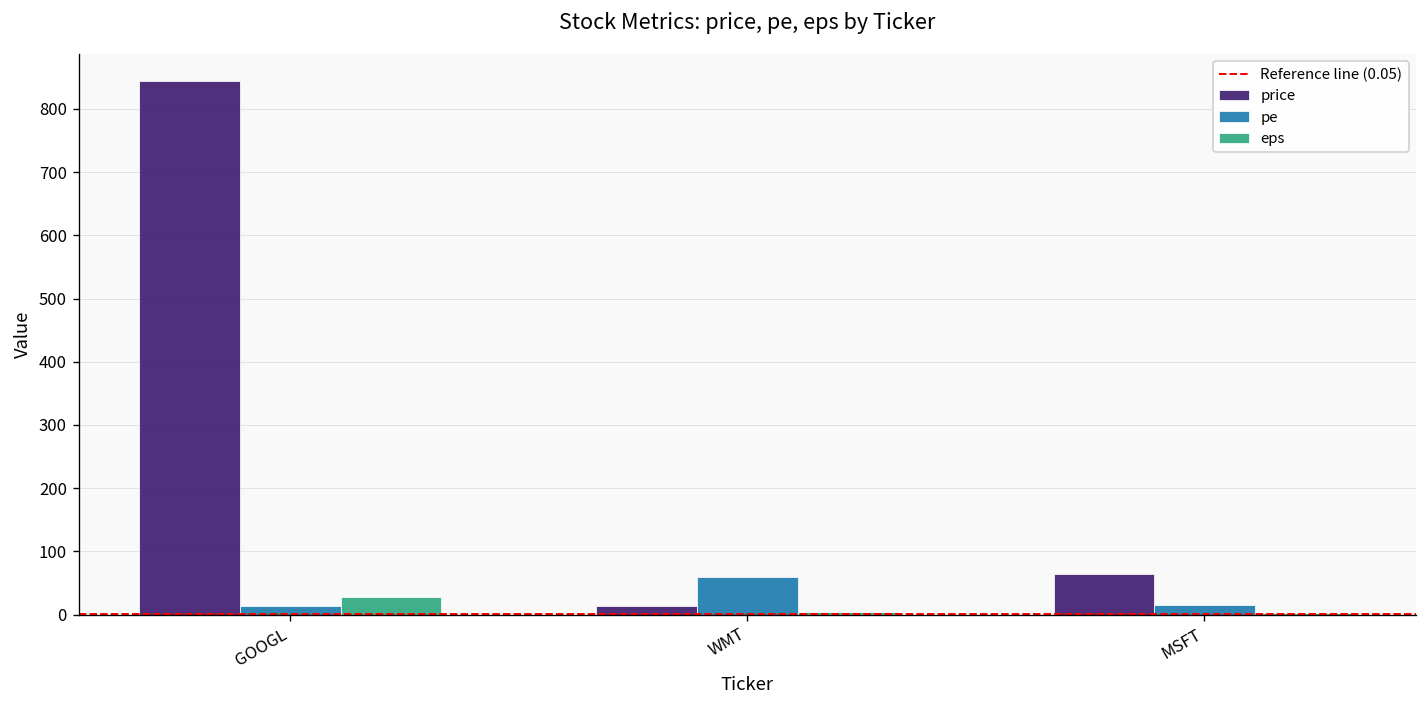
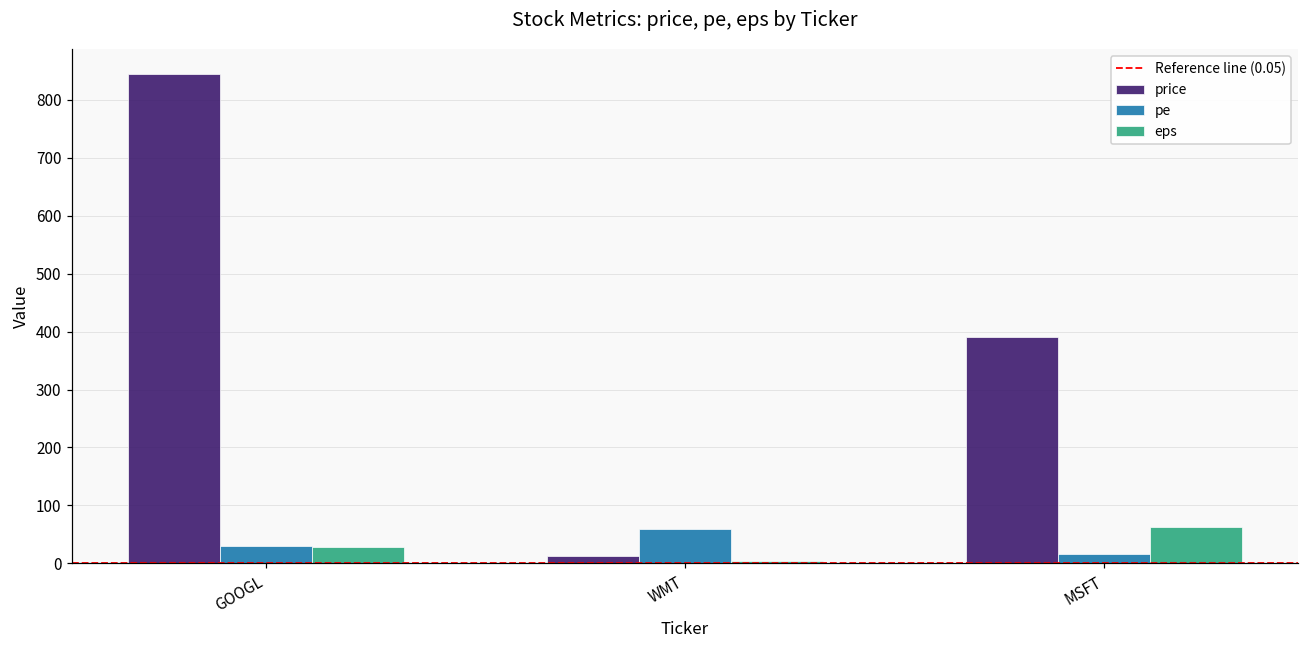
  {
    "price": {
      "GOOGL": 850,
      "WMT": 10,
-     "MSFT": 60
+     "MSFT": 390
    },
    "pe": {
-     "GOOGL": 10,
+     "GOOGL": 30,
      "WMT": 60,
      "MSFT": 20
    },
    "eps": {
      "GOOGL": 30,
-     "MSFT": 0
+     "MSFT": 60
    }
  }
